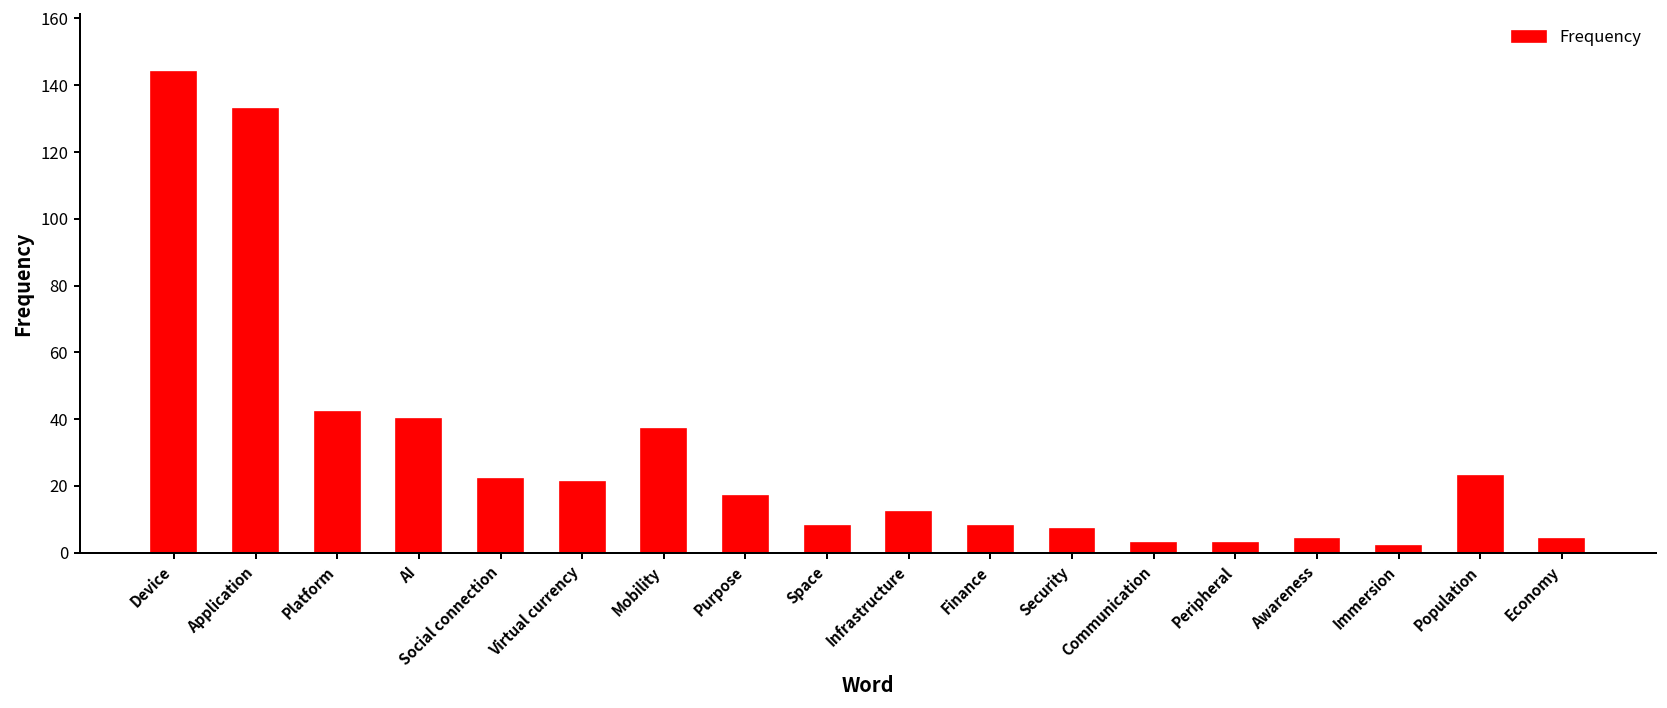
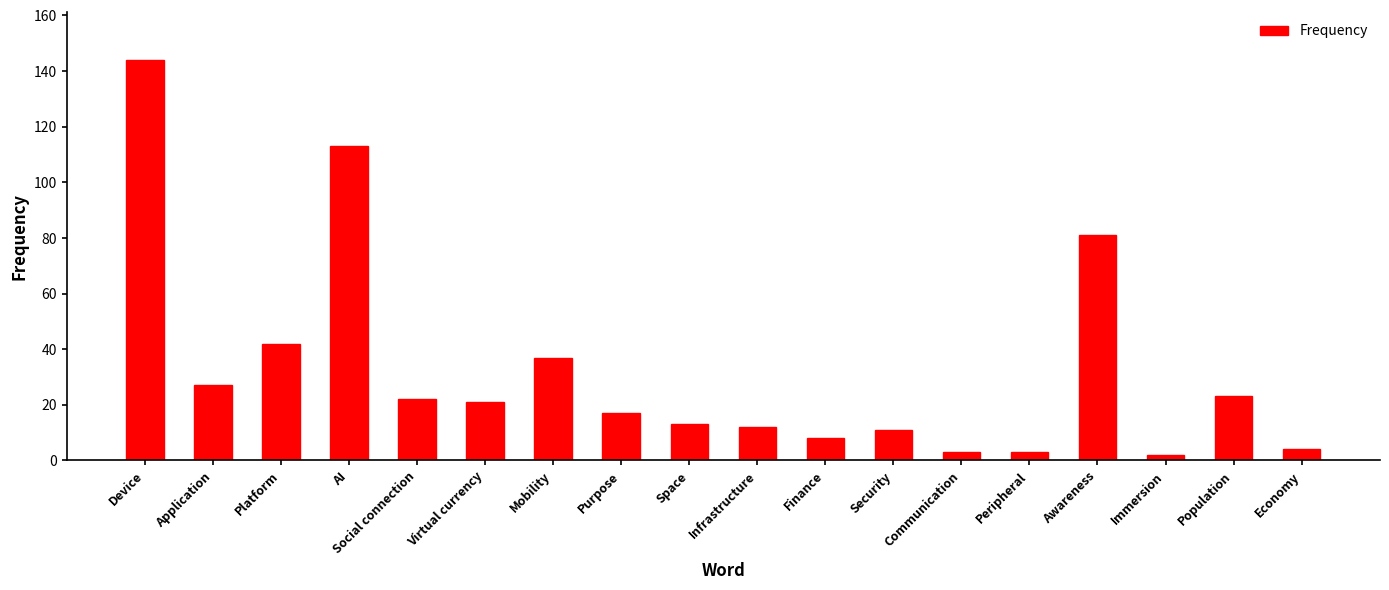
  {
    "Device": 144,
-   "Application": 133,
+   "Application": 27,
    "Platform": 42,
-   "AI": 40,
+   "AI": 113,
    "Social connection": 22,
    "Virtual currency": 21,
    "Mobility": 37,
    "Purpose": 17,
-   "Space": 8,
+   "Space": 13,
    "Infrastructure": 12,
    "Finance": 8,
-   "Security": 7,
+   "Security": 11,
    "Communication": 3,
    "Peripheral": 3,
-   "Awareness": 4,
+   "Awareness": 81,
    "Immersion": 2,
    "Population": 23,
    "Economy": 4
  }
